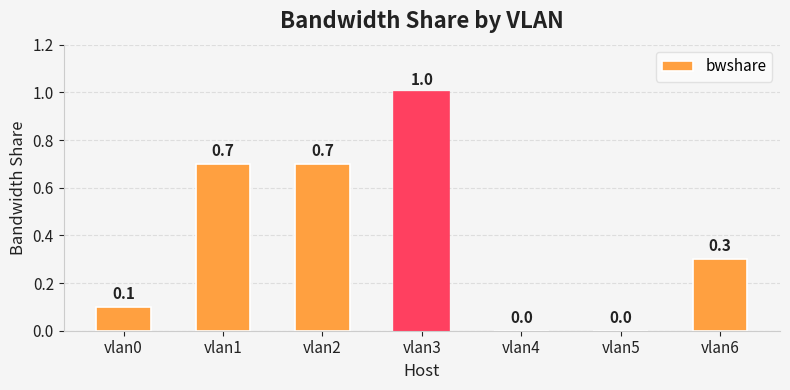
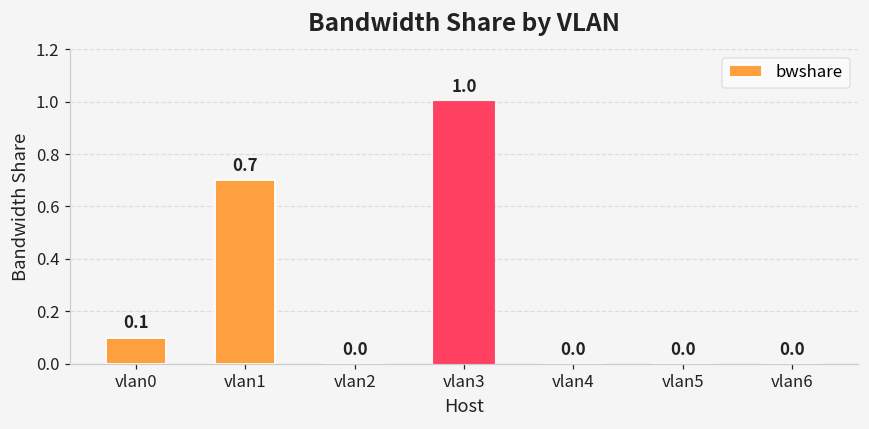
  {
    "vlan0": 0.1,
    "vlan1": 0.7,
-   "vlan2": 0.7,
+   "vlan2": 0.0,
    "vlan3": 1.0,
    "vlan4": 0.0,
    "vlan5": 0.0,
-   "vlan6": 0.3
+   "vlan6": 0.0
  }
